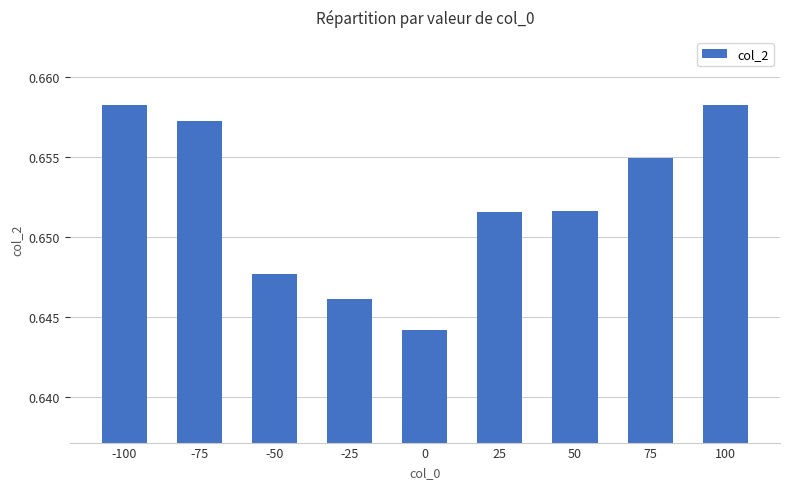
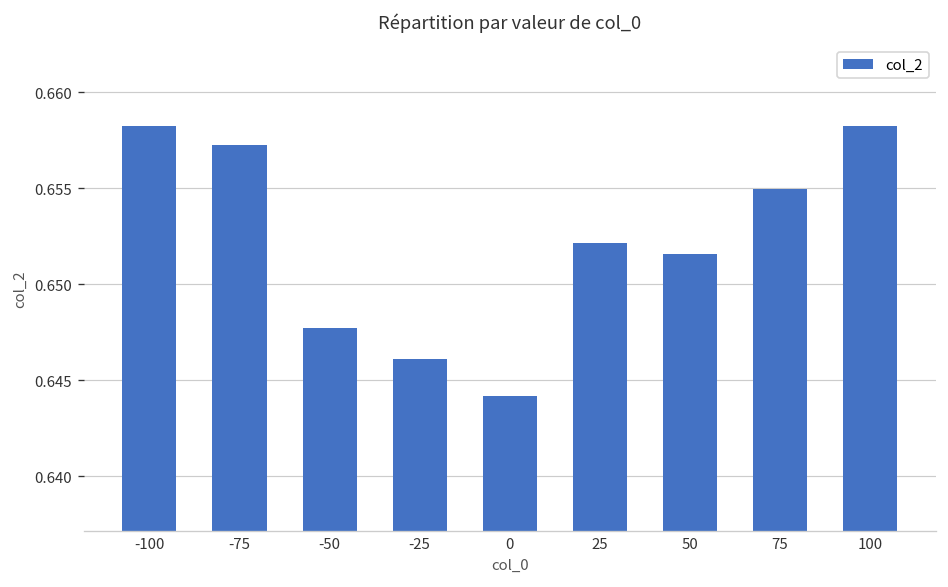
  {
    "-100": 0.6583,
    "-75": 0.6572,
    "-50": 0.6477,
    "-25": 0.6461,
    "0": 0.6442,
-   "25": 0.6515,
+   "25": 0.6521,
    "50": 0.6516,
    "75": 0.6549,
    "100": 0.6583
  }
